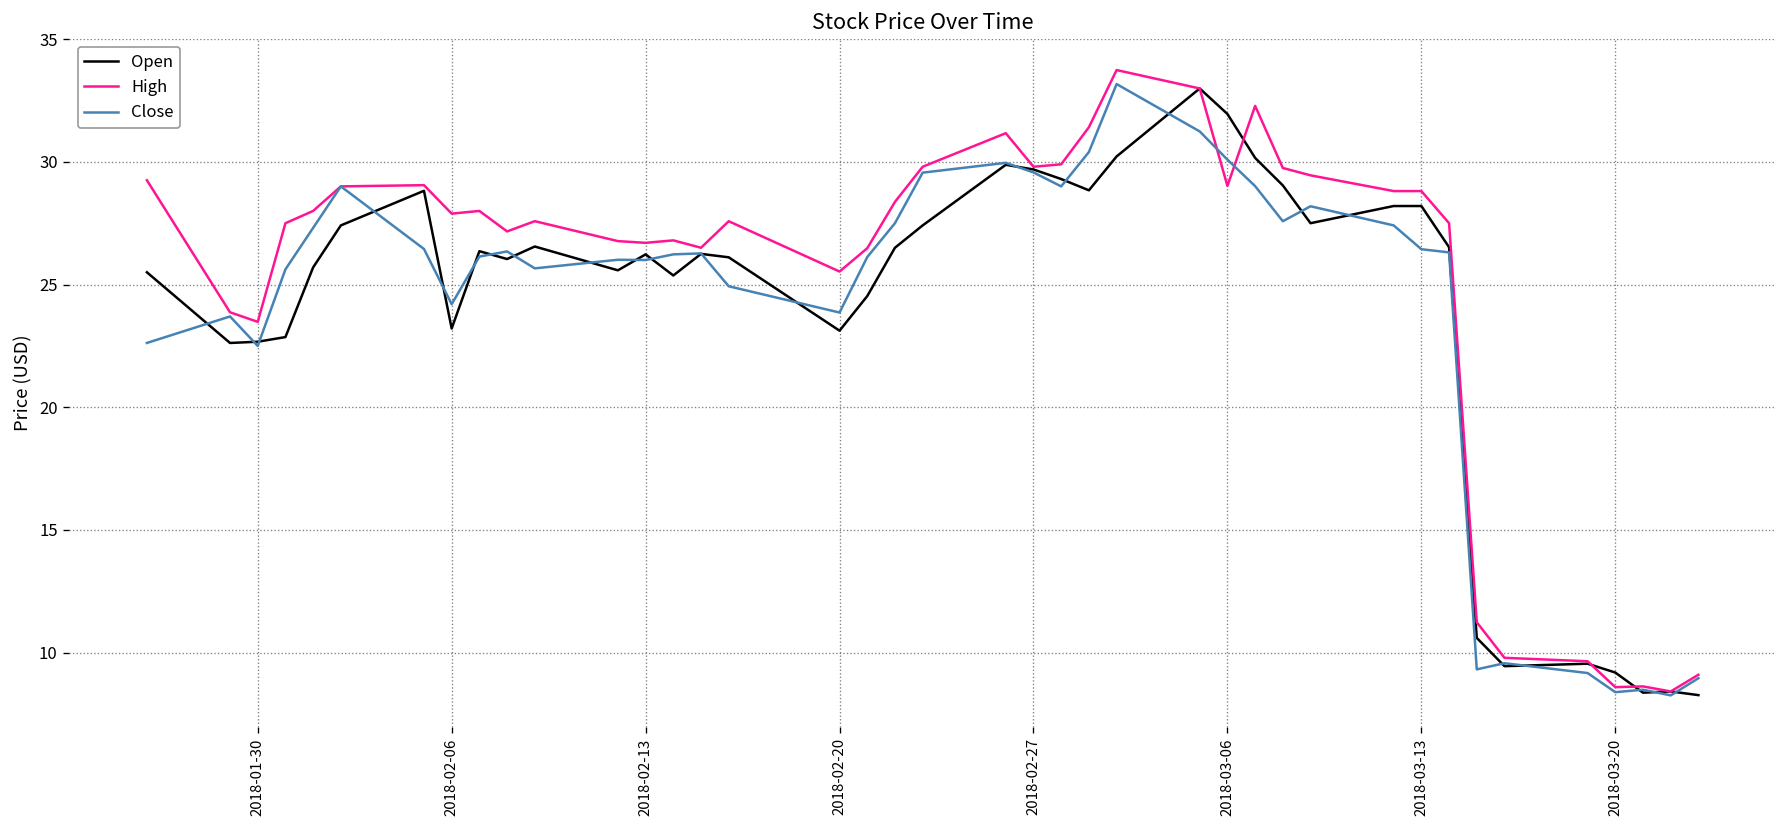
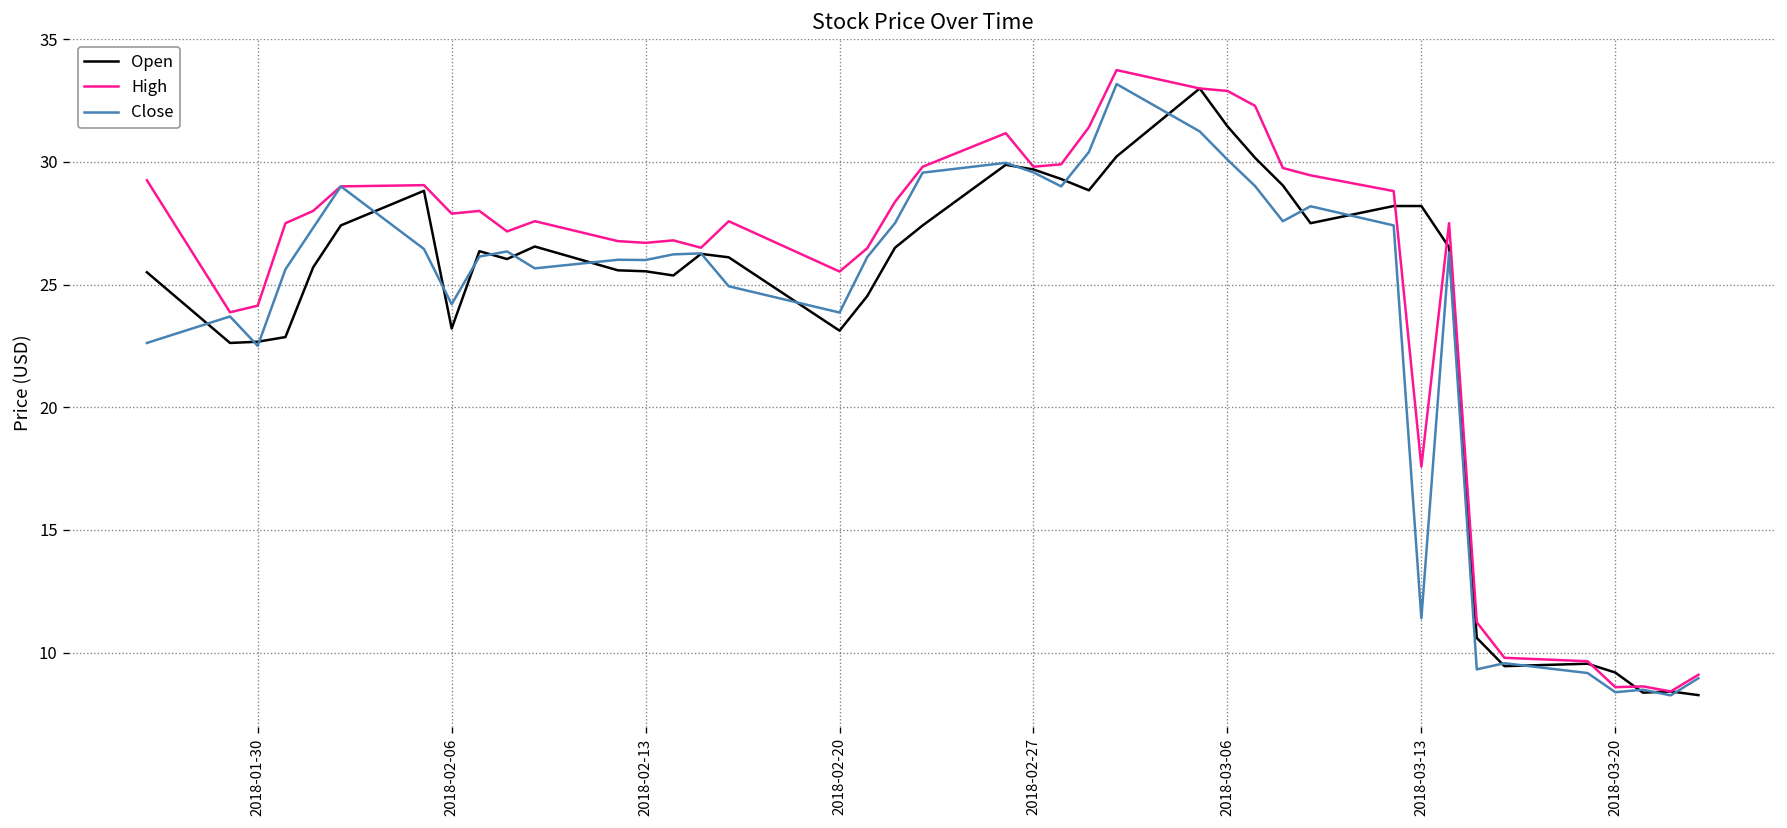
  {
    "Open": {
      "2018-01-30": 22.7,
      "2018-02-06": 23.2,
-     "2018-02-13": 26.2,
+     "2018-02-13": 25.5,
      "2018-02-20": 23.1,
-     "2018-03-06": 32.0,
+     "2018-03-06": 31.5,
      "2018-03-13": 28.2,
      "2018-03-20": 9.2
    },
    "High": {
-     "2018-01-30": 23.5,
+     "2018-01-30": 24.1,
      "2018-02-06": 27.9,
      "2018-02-13": 26.7,
      "2018-02-20": 25.5,
-     "2018-03-06": 29.0,
-     "2018-03-13": 28.8,
+     "2018-03-06": 32.9,
+     "2018-03-13": 17.6,
      "2018-03-20": 8.6
    },
    "Close": {
      "2018-01-30": 22.5,
      "2018-02-06": 24.2,
      "2018-02-13": 26.0,
      "2018-02-20": 23.9,
      "2018-03-06": 30.1,
-     "2018-03-13": 26.4,
+     "2018-03-13": 11.4,
      "2018-03-20": 8.4
    }
  }
